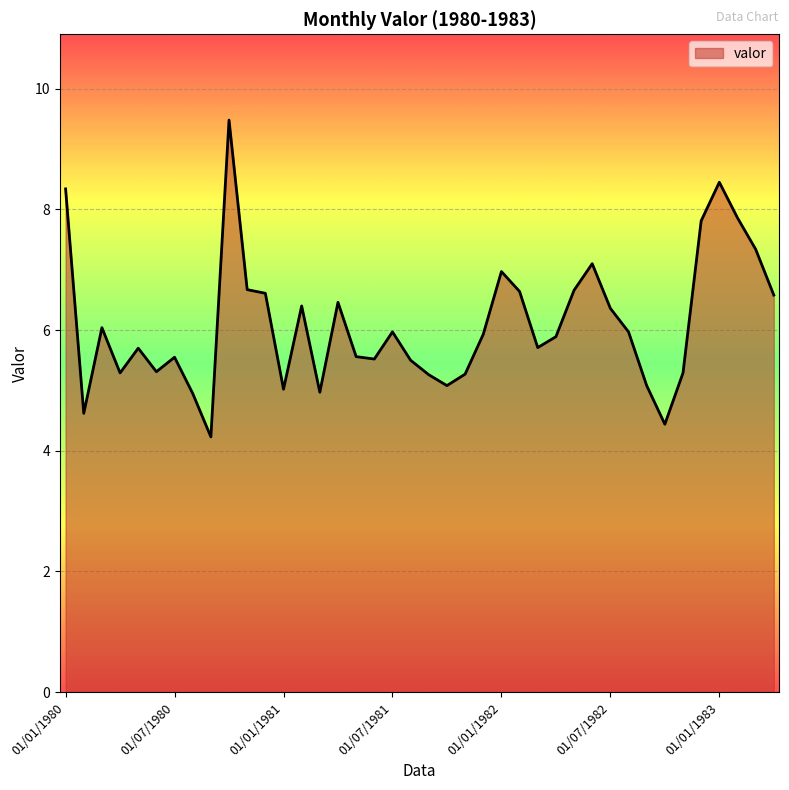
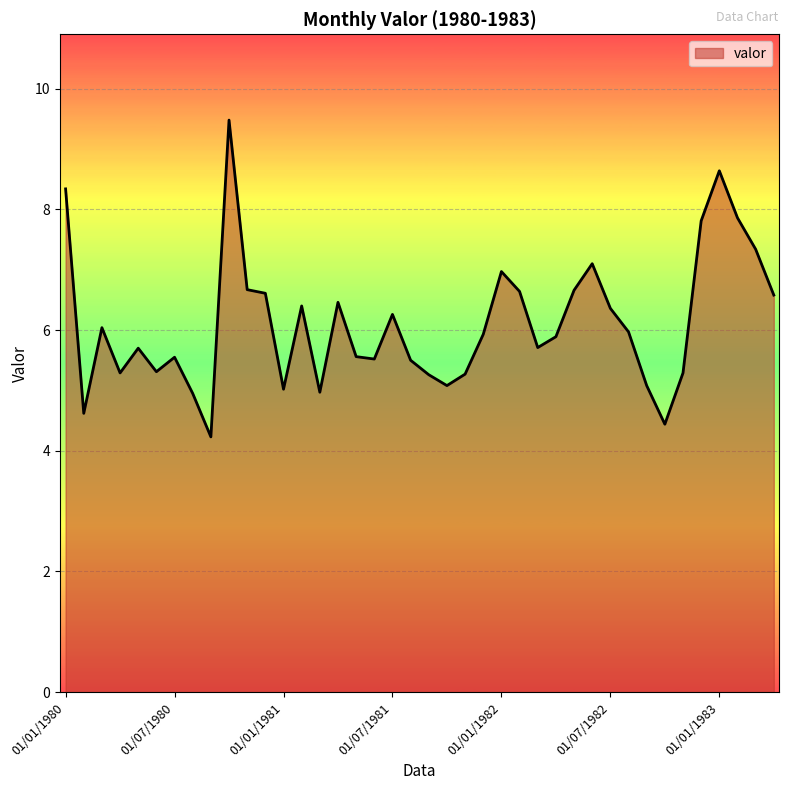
  {
    "01/01/1980": 8.3,
    "01/07/1980": 5.6,
    "01/01/1981": 5.0,
-   "01/07/1981": 6.0,
+   "01/07/1981": 6.3,
    "01/01/1982": 7.0,
    "01/07/1982": 6.4,
-   "01/01/1983": 8.5
+   "01/01/1983": 8.6
  }
